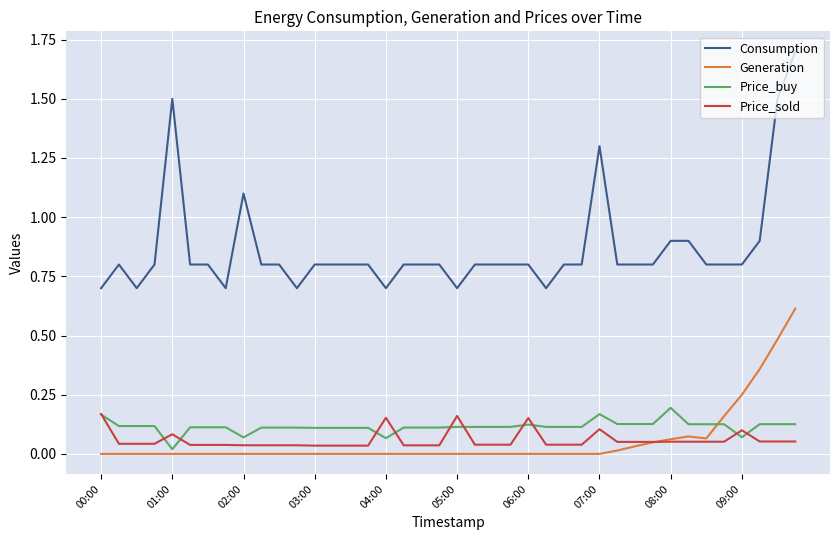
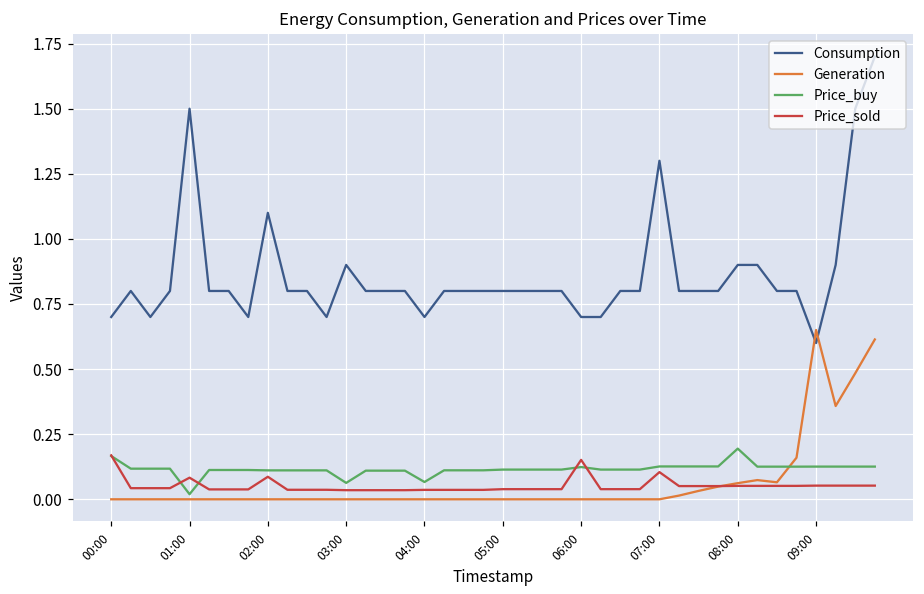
  {
    "Consumption": {
      "00:00": 0.7,
      "01:00": 1.5,
      "02:00": 1.1,
-     "03:00": 0.8,
+     "03:00": 0.9,
      "04:00": 0.7,
-     "05:00": 0.7,
-     "06:00": 0.8,
+     "05:00": 0.8,
+     "06:00": 0.7,
      "07:00": 1.3,
      "08:00": 0.9,
-     "09:00": 0.8
+     "09:00": 0.6
    },
    "Generation": {
      "00:00": 0.00,
      "01:00": 0.00,
      "02:00": 0.00,
      "03:00": 0.00,
      "04:00": 0.00,
      "05:00": 0.00,
      "06:00": 0.00,
      "07:00": 0.00,
-     "09:00": 0.25
+     "09:00": 0.65
    },
    "Price_buy": {
      "01:00": 0.02,
-     "02:00": 0.07,
-     "03:00": 0.11,
+     "02:00": 0.11,
+     "03:00": 0.06,
      "04:00": 0.07,
      "05:00": 0.11,
      "06:00": 0.12,
-     "07:00": 0.17,
+     "07:00": 0.13,
      "08:00": 0.19,
-     "09:00": 0.07
+     "09:00": 0.13
    },
    "Price_sold": {
      "01:00": 0.08,
-     "02:00": 0.04,
+     "02:00": 0.09,
      "03:00": 0.04,
-     "04:00": 0.15,
-     "05:00": 0.16,
+     "04:00": 0.04,
+     "05:00": 0.04,
      "06:00": 0.15,
      "07:00": 0.10,
-     "09:00": 0.10
+     "09:00": 0.05
    }
  }
